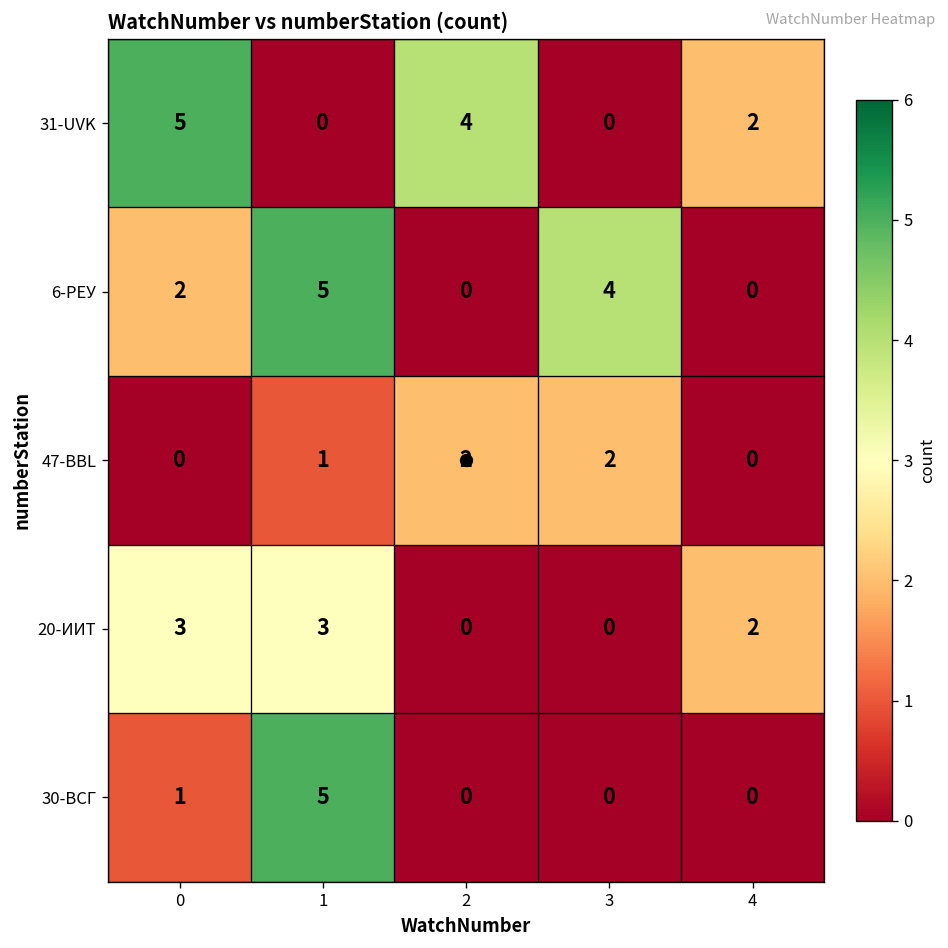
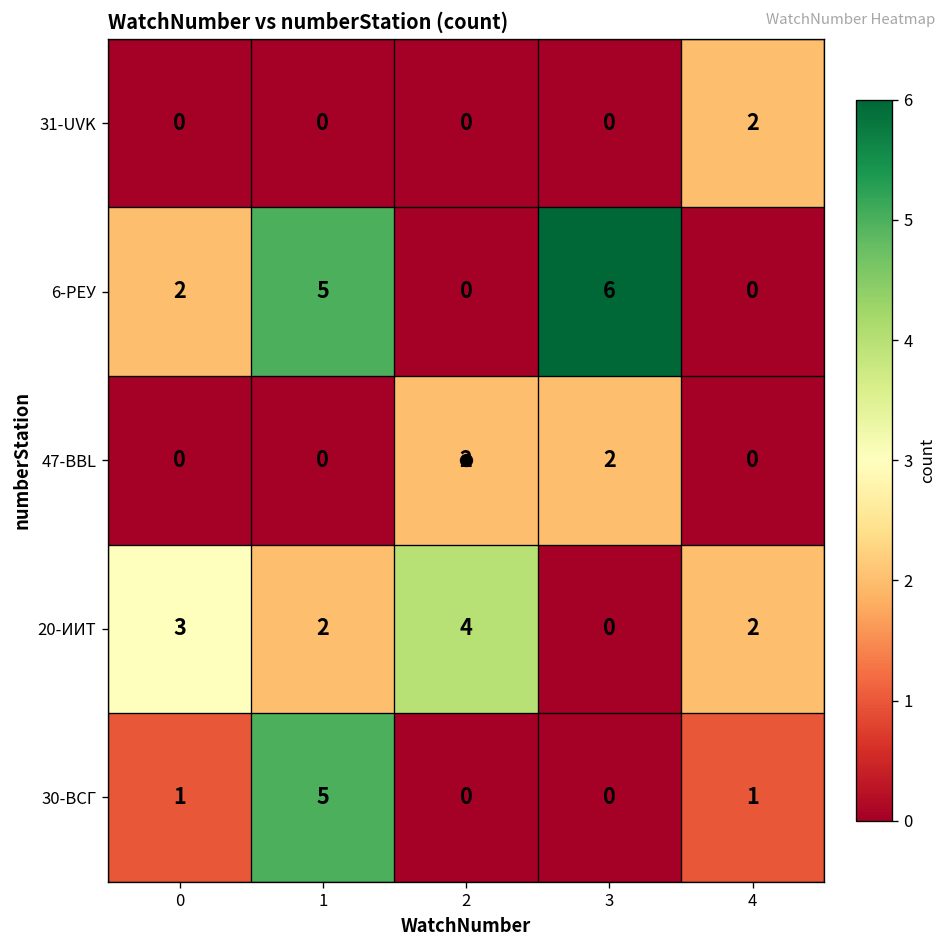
  {
    "31-UVK": {
-     "0": 5,
+     "0": 0,
      "1": 0,
-     "2": 4,
+     "2": 0,
      "3": 0,
      "4": 2
    },
    "6-РЕУ": {
      "0": 2,
      "1": 5,
      "2": 0,
-     "3": 4,
+     "3": 6,
      "4": 0
    },
    "47-BBL": {
      "0": 0,
-     "1": 1,
+     "1": 0,
      "3": 2,
      "4": 0
    },
    "20-ИИТ": {
      "0": 3,
-     "1": 3,
-     "2": 0,
+     "1": 2,
+     "2": 4,
      "3": 0,
      "4": 2
    },
    "30-ВСГ": {
      "0": 1,
      "1": 5,
      "2": 0,
      "3": 0,
-     "4": 0
+     "4": 1
    }
  }
